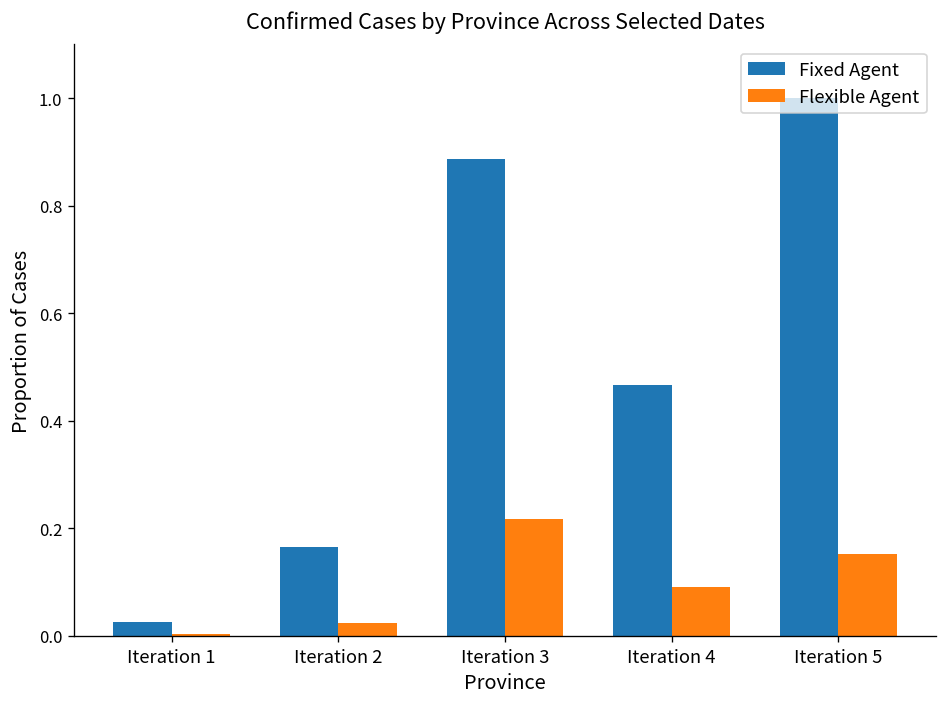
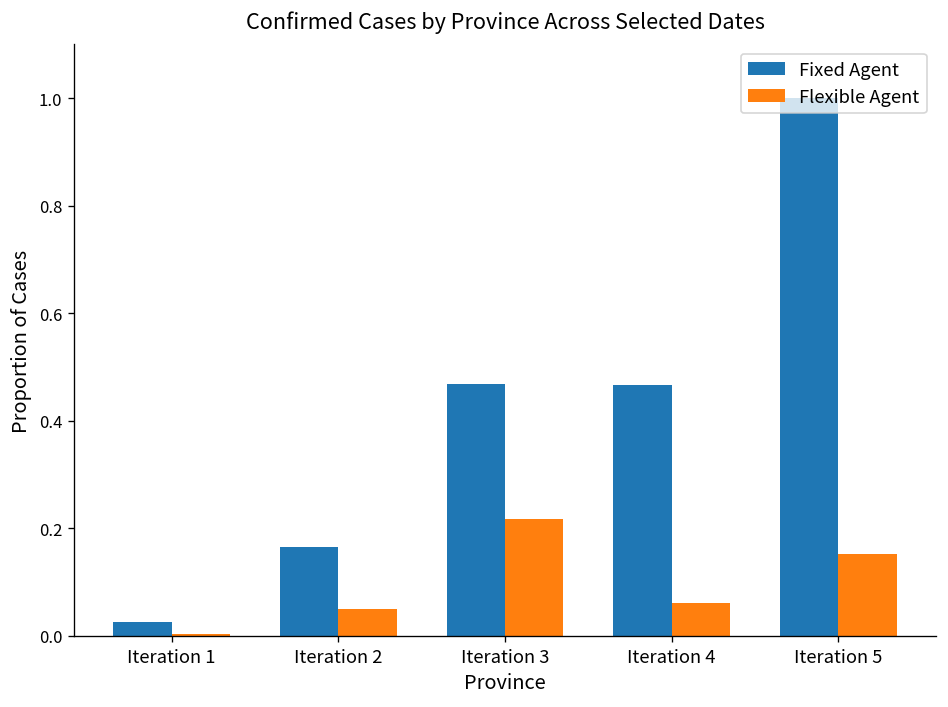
  {
    "Fixed Agent": {
      "Iteration 1": 0.03,
      "Iteration 2": 0.17,
-     "Iteration 3": 0.89,
+     "Iteration 3": 0.47,
      "Iteration 4": 0.47
    },
    "Flexible Agent": {
-     "Iteration 2": 0.02,
+     "Iteration 2": 0.05,
      "Iteration 3": 0.22,
-     "Iteration 4": 0.09,
+     "Iteration 4": 0.06,
      "Iteration 5": 0.15
    }
  }
